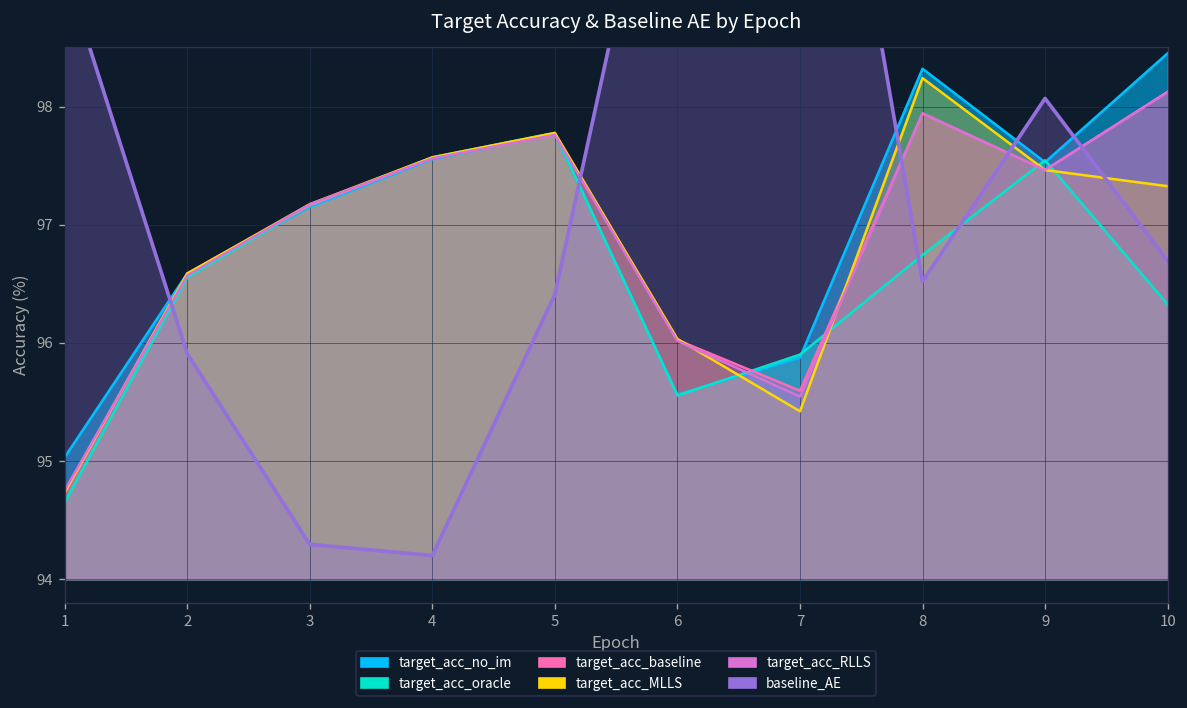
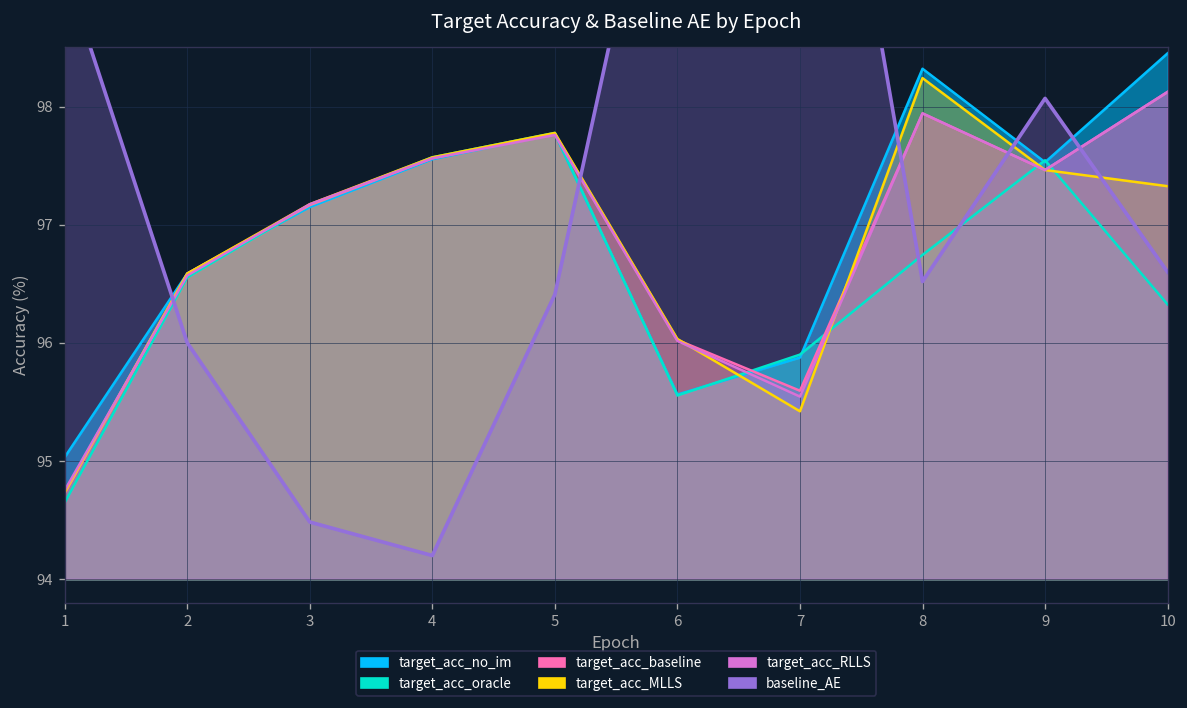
  {
    "target_acc_no_im": {
      "1": 95.0,
      "8": 98.3,
      "10": 98.5
    },
    "target_acc_oracle": {
      "1": 94.6,
      "8": 96.7,
      "10": 96.3
    },
    "target_acc_MLLS": {
      "7": 95.4,
      "8": 98.2,
      "10": 97.3
    },
    "baseline_AE": {
-     "2": 95.9,
-     "3": 94.3,
+     "2": 96.0,
+     "3": 94.5,
      "4": 94.2,
      "5": 96.4,
      "8": 96.5,
      "9": 98.1,
-     "10": 96.7
+     "10": 96.6
    }
  }
